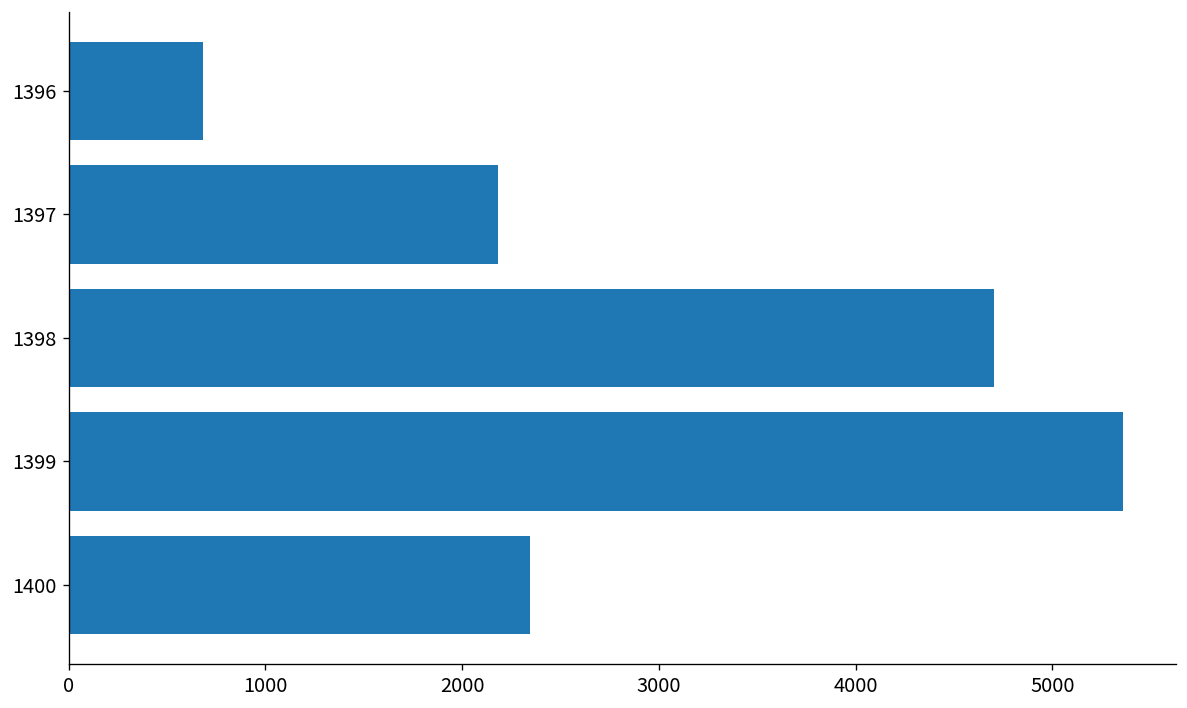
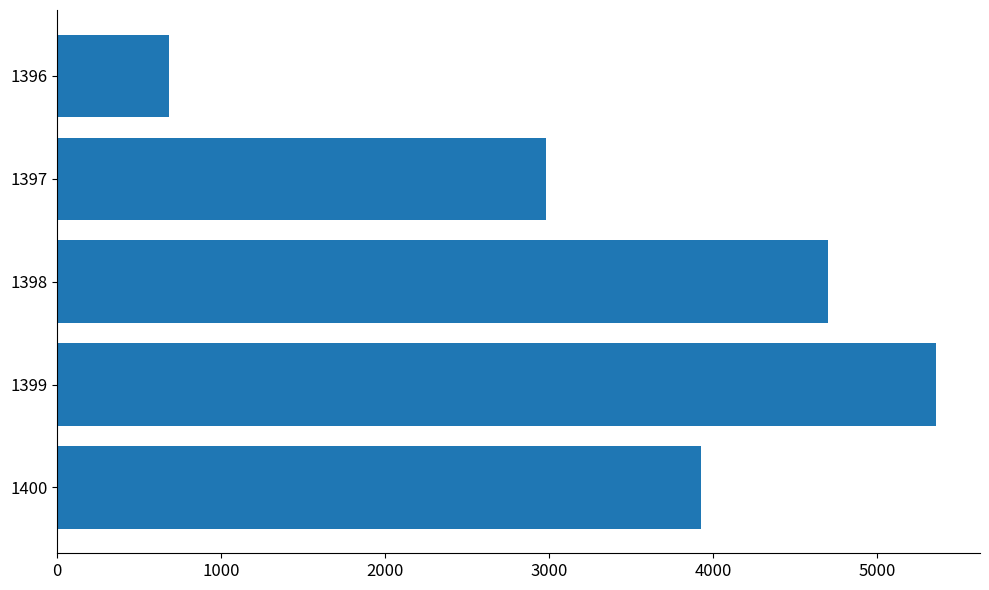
  {
    "1396": 680,
-   "1397": 2180,
+   "1397": 2980,
    "1398": 4700,
    "1399": 5360,
-   "1400": 2340
+   "1400": 3930
  }
